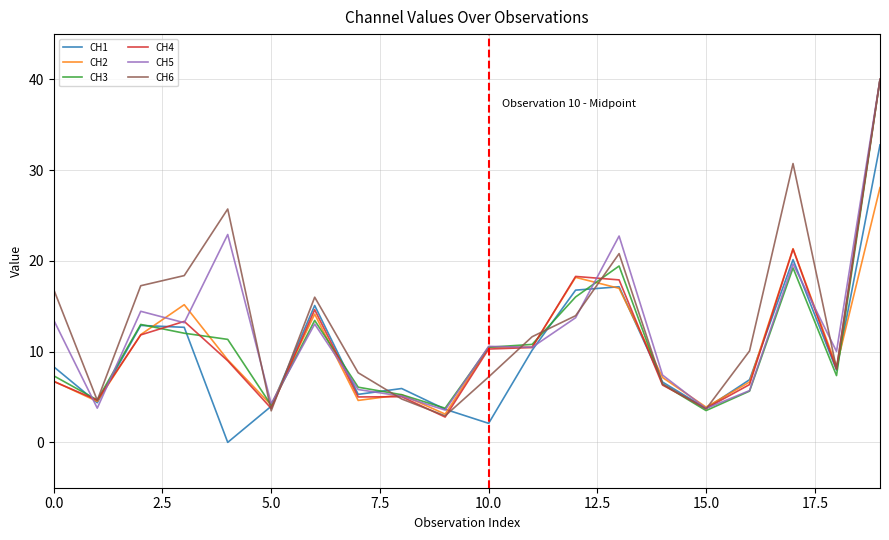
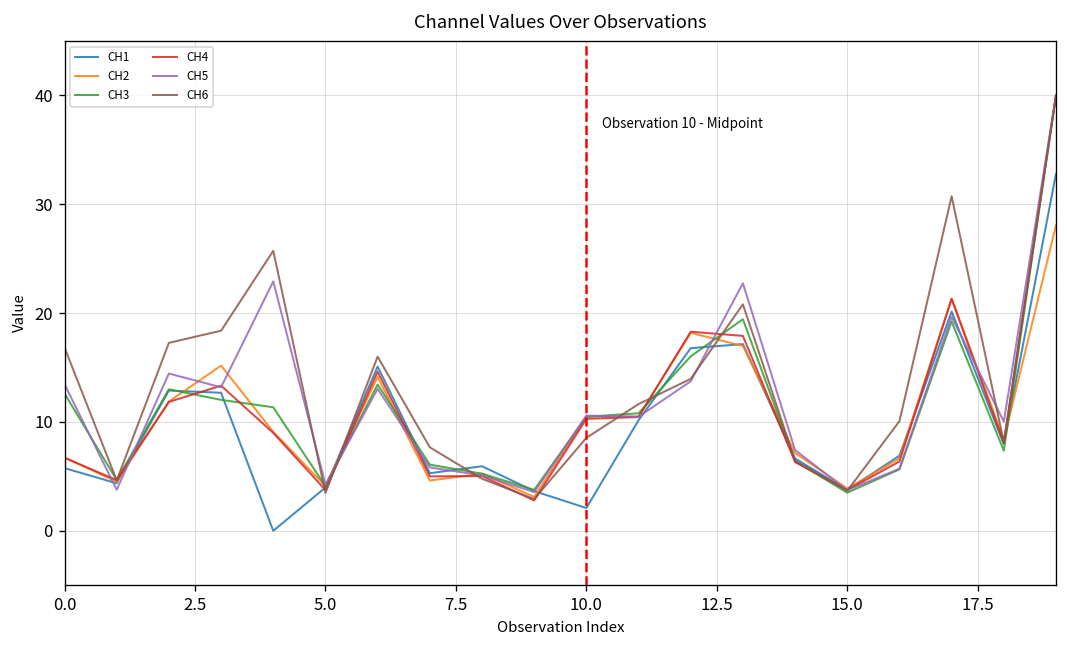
  {
    "CH1": {
-     "0.0": 8,
+     "0.0": 6,
      "10.0": 2
    },
    "CH3": {
-     "0.0": 7
+     "0.0": 13
    },
    "CH5": {
      "0.0": 13
    },
    "CH6": {
      "0.0": 17,
-     "10.0": 7
+     "10.0": 9
    }
  }
